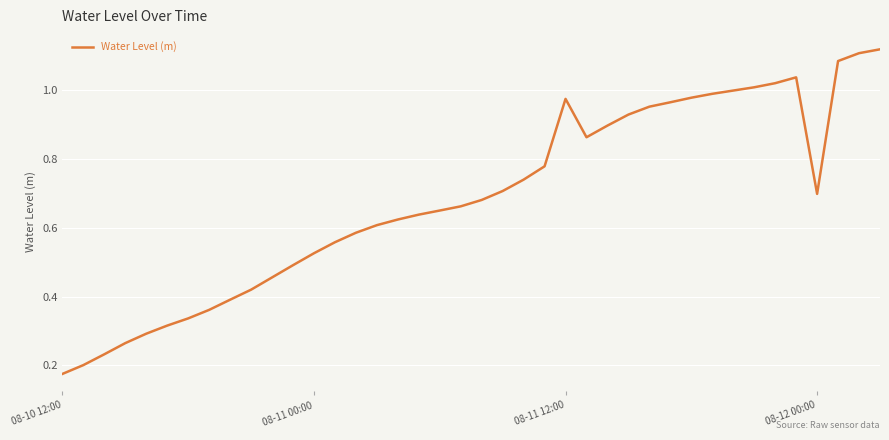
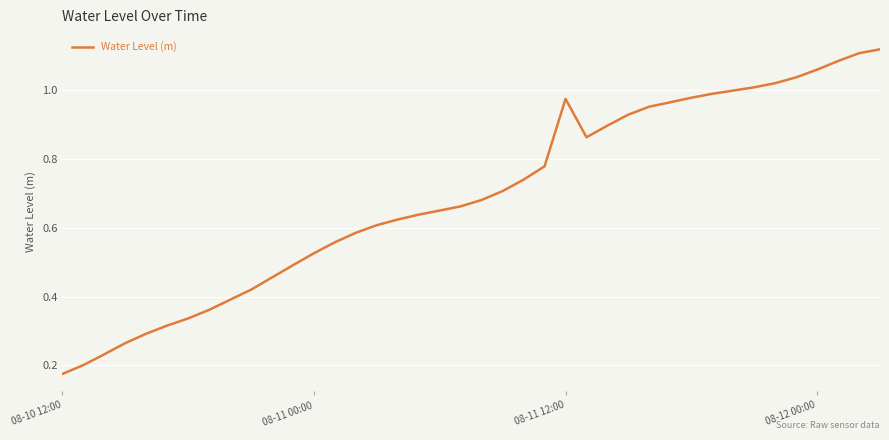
  {
    "08-10 12:00": 0.17,
    "08-11 00:00": 0.53,
    "08-11 12:00": 0.97,
-   "08-12 00:00": 0.70
+   "08-12 00:00": 1.06
  }
